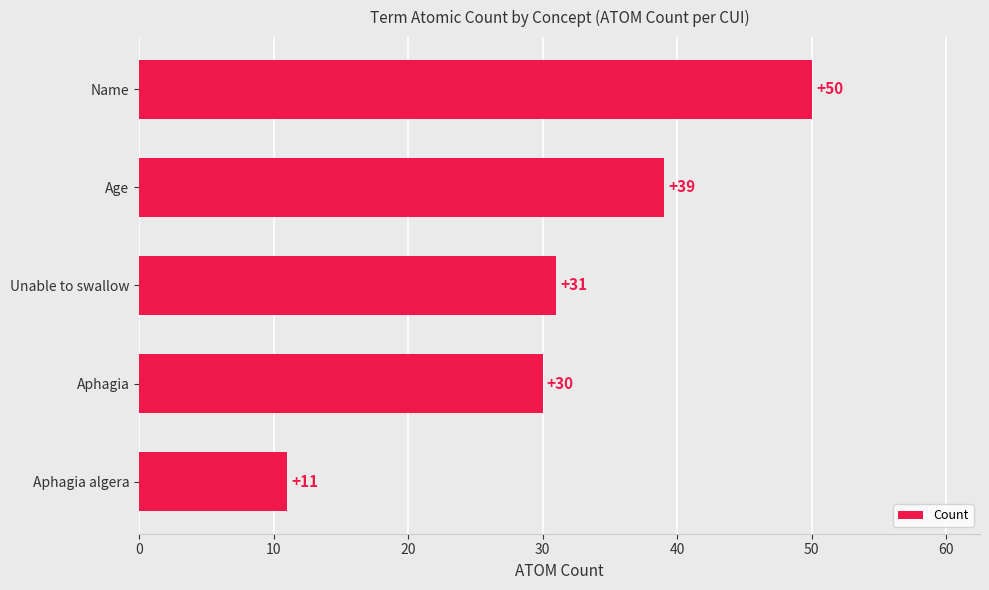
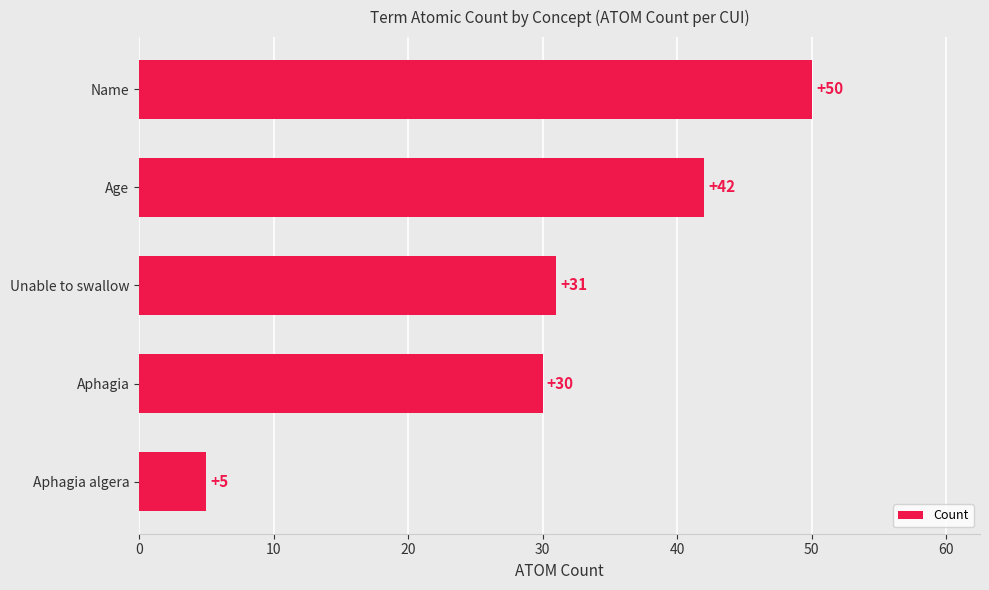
  {
    "Name": "+50",
-   "Age": "+39",
+   "Age": "+42",
    "Unable to swallow": "+31",
    "Aphagia": "+30",
-   "Aphagia algera": "+11"
+   "Aphagia algera": "+5"
  }
